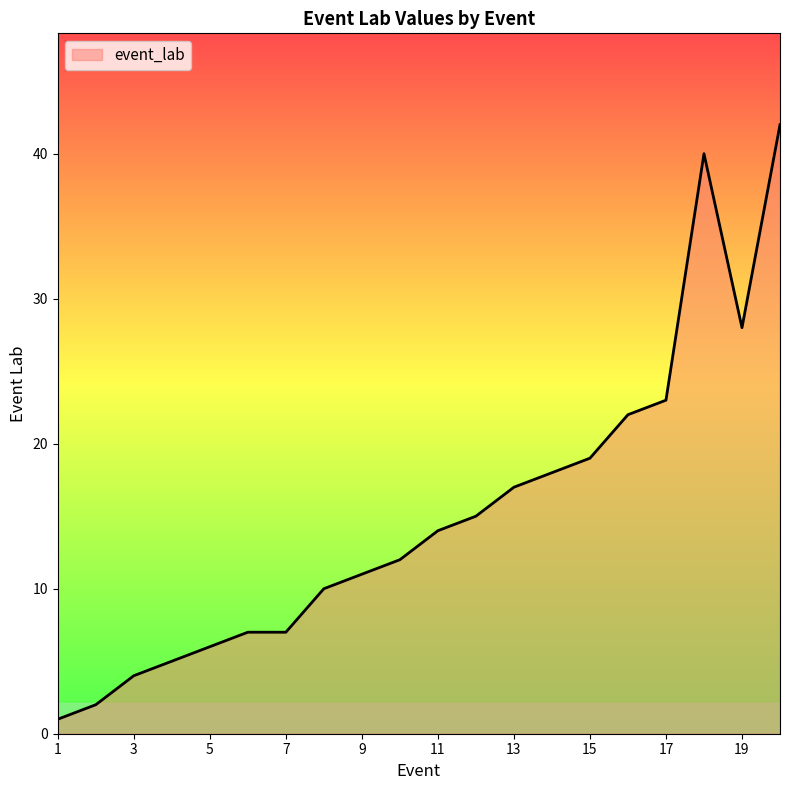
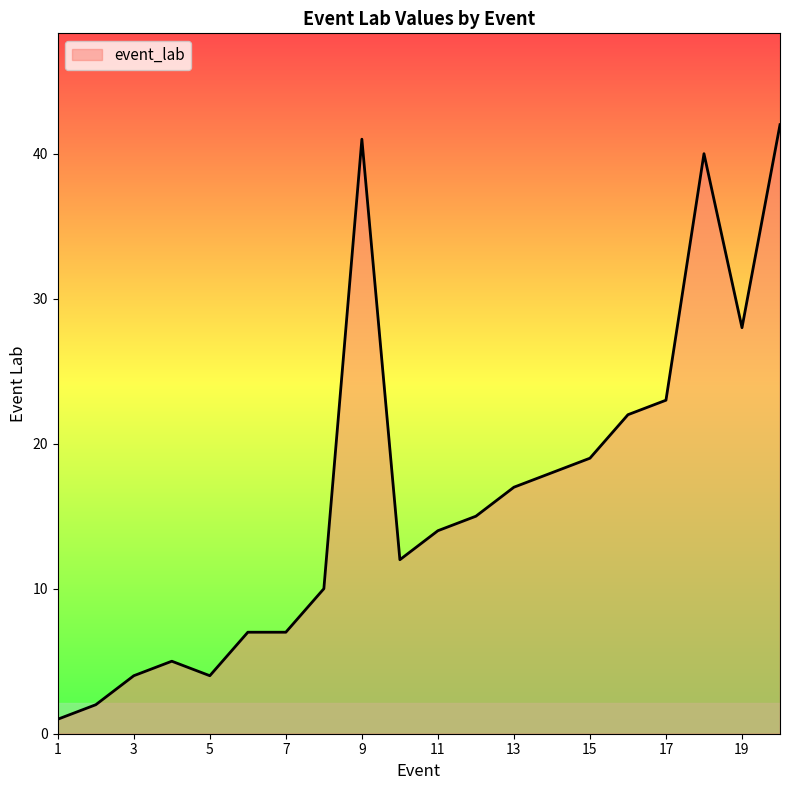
  {
    "3": 4,
-   "5": 6,
+   "5": 4,
    "7": 7,
-   "9": 11,
+   "9": 41,
    "11": 14,
    "13": 17,
    "15": 19,
    "17": 23,
    "19": 28
  }
